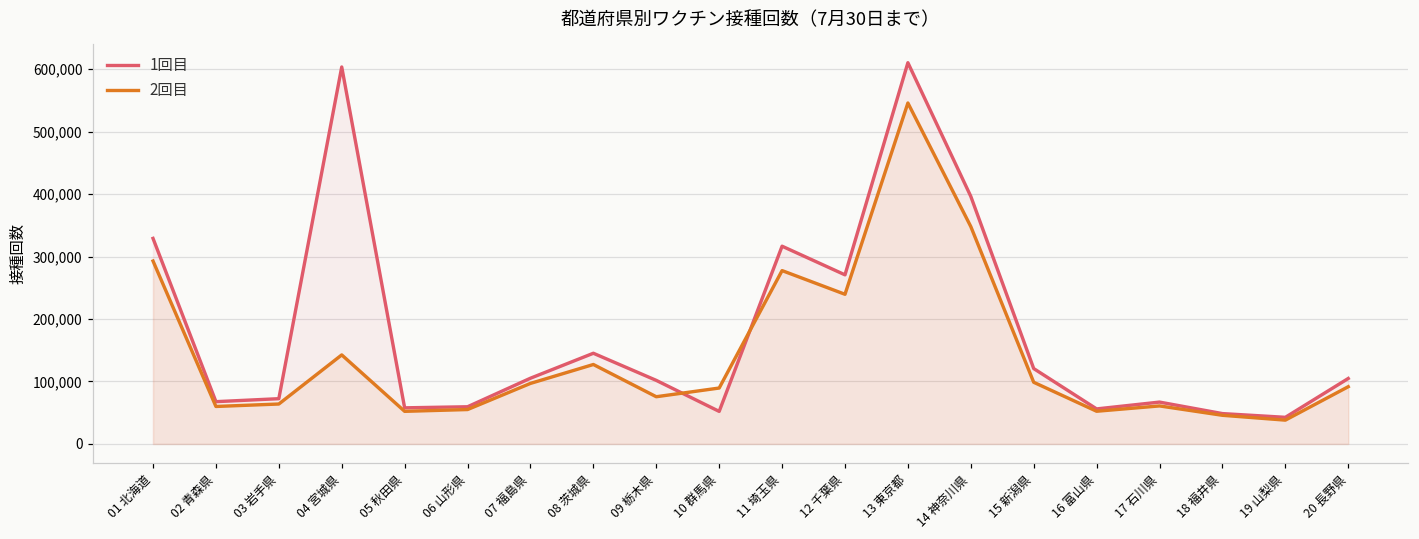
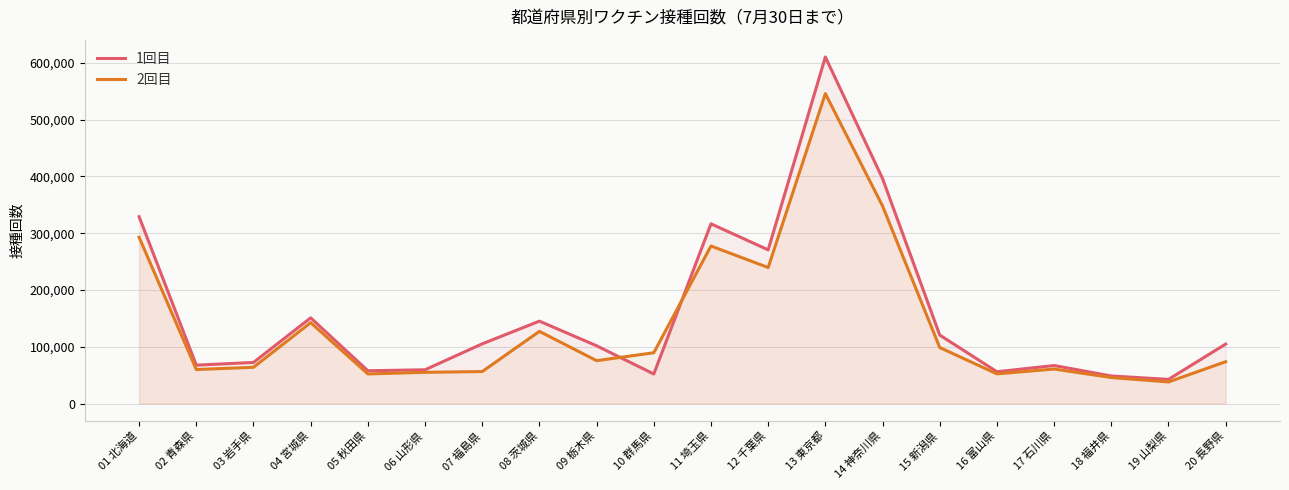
  {
    "1回目": {
      "01 北海道": "330,000",
      "02 青森県": "70,000",
      "03 岩手県": "70,000",
-     "04 宮城県": "600,000",
+     "04 宮城県": "150,000",
      "05 秋田県": "60,000",
      "07 福島県": "110,000",
      "08 茨城県": "150,000",
      "09 栃木県": "100,000",
      "10 群馬県": "50,000",
      "11 埼玉県": "320,000",
      "12 千葉県": "270,000",
      "13 東京都": "610,000",
      "14 神奈川県": "400,000",
      "15 新潟県": "120,000",
      "17 石川県": "70,000",
      "20 長野県": "100,000"
    },
    "2回目": {
      "01 北海道": "290,000",
      "02 青森県": "60,000",
      "03 岩手県": "60,000",
      "04 宮城県": "140,000",
      "05 秋田県": "50,000",
-     "07 福島県": "100,000",
+     "07 福島県": "60,000",
      "08 茨城県": "130,000",
      "09 栃木県": "80,000",
      "10 群馬県": "90,000",
      "11 埼玉県": "280,000",
      "12 千葉県": "240,000",
      "13 東京都": "550,000",
      "14 神奈川県": "350,000",
      "15 新潟県": "100,000",
      "17 石川県": "60,000",
-     "20 長野県": "90,000"
+     "20 長野県": "70,000"
    }
  }
